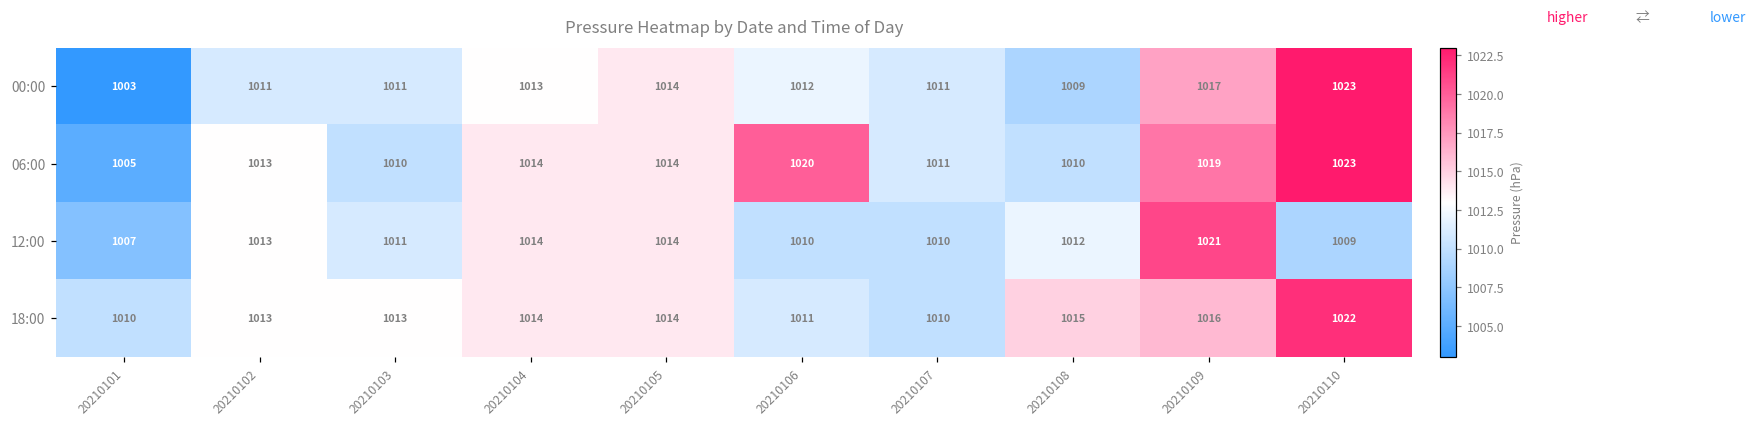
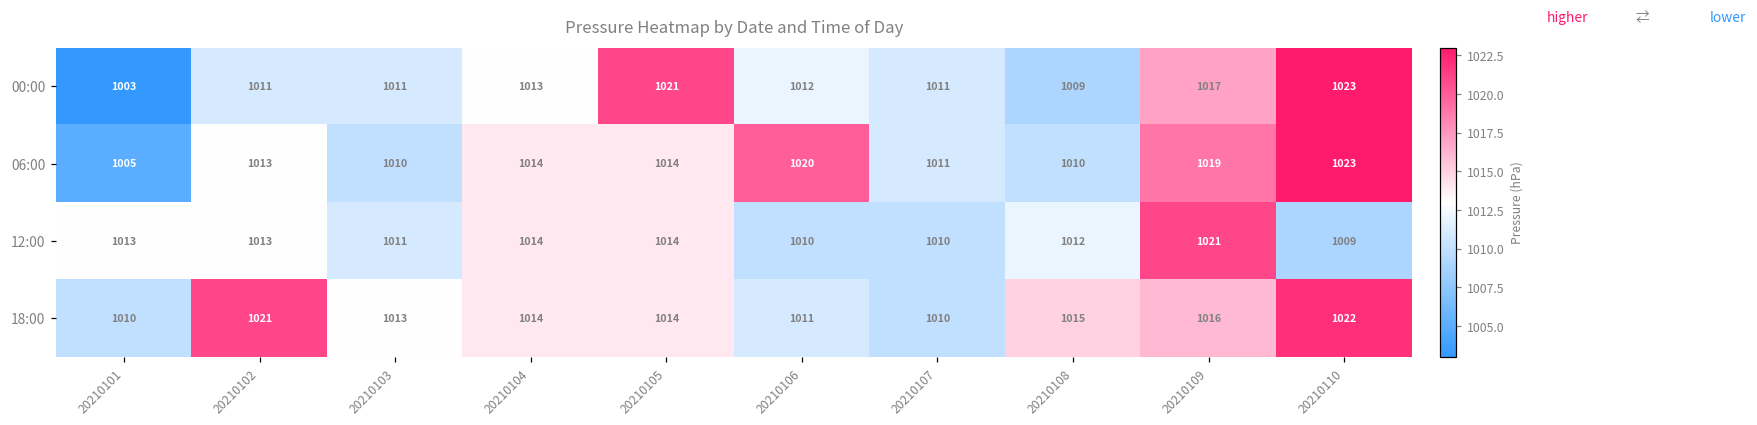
  {
    "00:00": {
      "20210101": 1003,
      "20210102": 1011,
      "20210103": 1011,
      "20210104": 1013,
-     "20210105": 1014,
+     "20210105": 1021,
      "20210106": 1012,
      "20210107": 1011,
      "20210108": 1009,
      "20210109": 1017,
      "20210110": 1023
    },
    "06:00": {
      "20210101": 1005,
      "20210102": 1013,
      "20210103": 1010,
      "20210104": 1014,
      "20210105": 1014,
      "20210106": 1020,
      "20210107": 1011,
      "20210108": 1010,
      "20210109": 1019,
      "20210110": 1023
    },
    "12:00": {
-     "20210101": 1007,
+     "20210101": 1013,
      "20210102": 1013,
      "20210103": 1011,
      "20210104": 1014,
      "20210105": 1014,
      "20210106": 1010,
      "20210107": 1010,
      "20210108": 1012,
      "20210109": 1021,
      "20210110": 1009
    },
    "18:00": {
      "20210101": 1010,
-     "20210102": 1013,
+     "20210102": 1021,
      "20210103": 1013,
      "20210104": 1014,
      "20210105": 1014,
      "20210106": 1011,
      "20210107": 1010,
      "20210108": 1015,
      "20210109": 1016,
      "20210110": 1022
    }
  }
